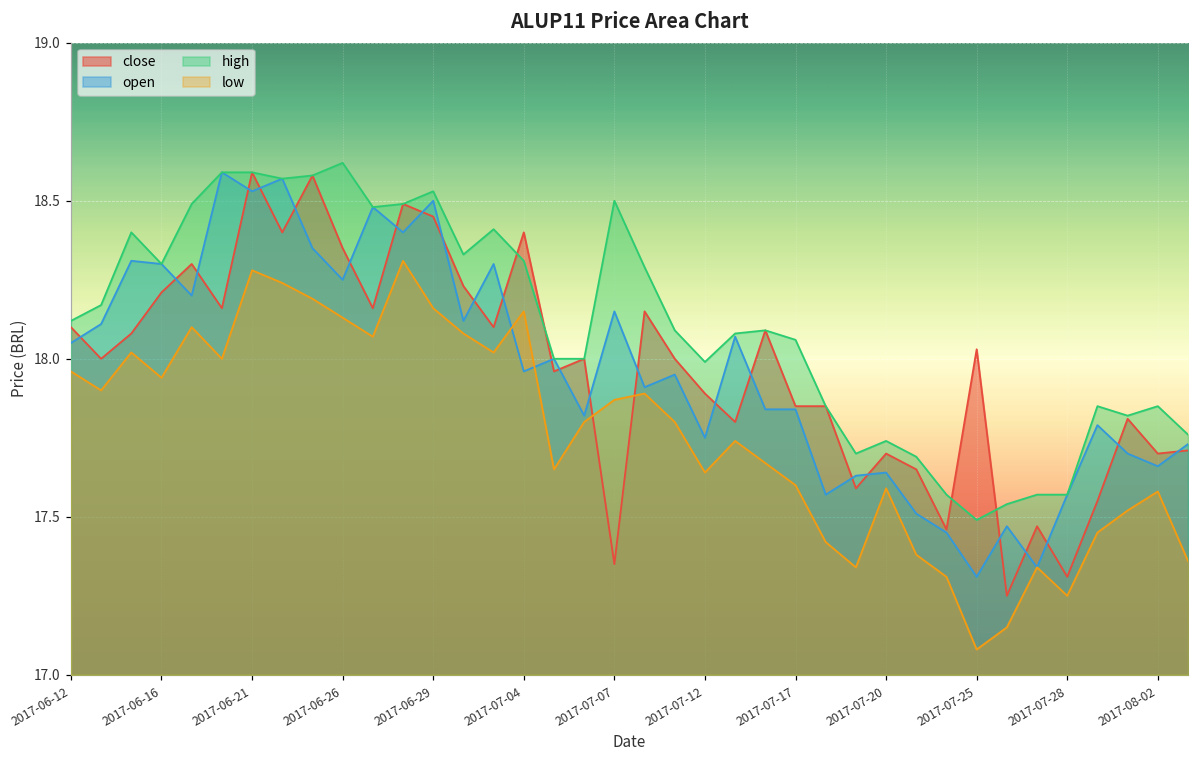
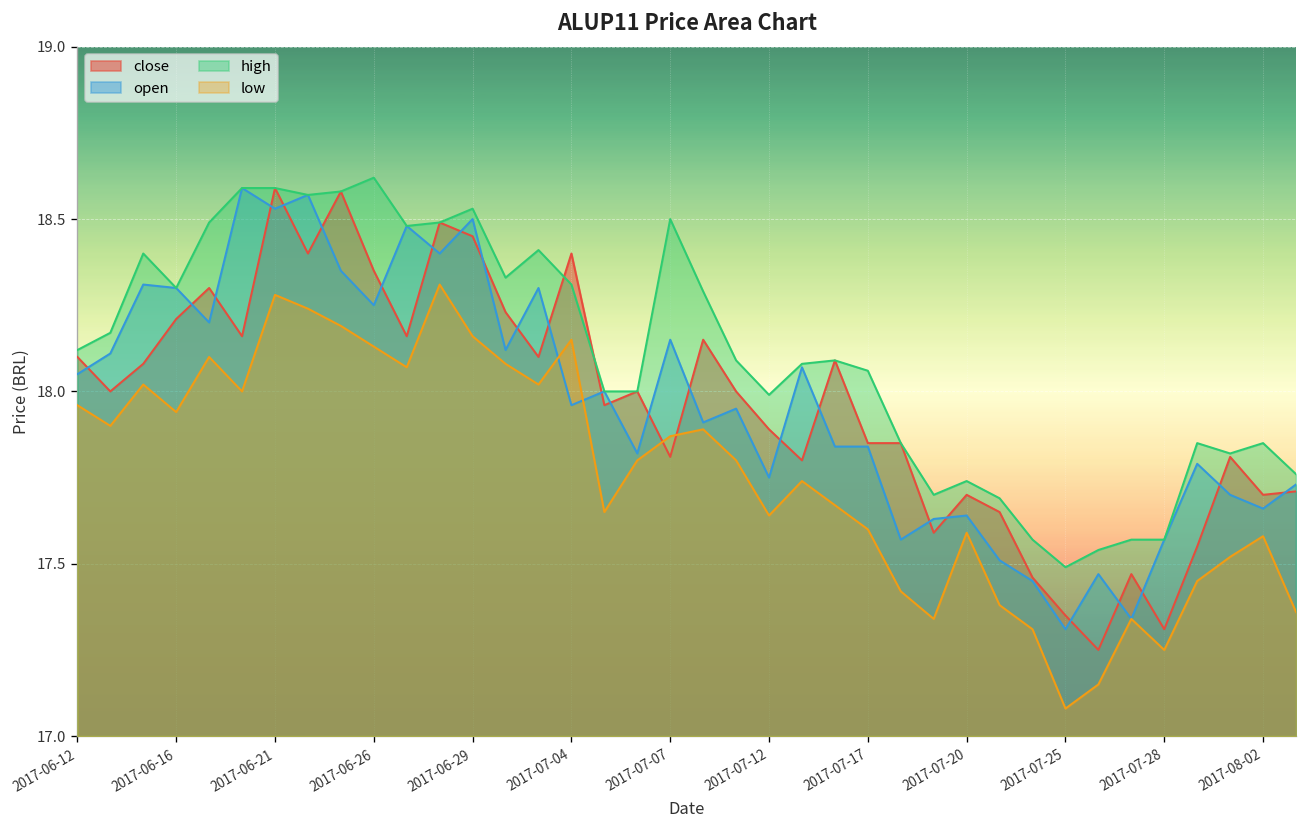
  {
    "close": {
      "2017-06-12": 18.10,
      "2017-06-16": 18.21,
      "2017-06-26": 18.35,
      "2017-06-29": 18.45,
      "2017-07-04": 18.40,
-     "2017-07-07": 17.35,
+     "2017-07-07": 17.81,
      "2017-07-12": 17.89,
      "2017-07-17": 17.85,
      "2017-07-20": 17.70,
-     "2017-07-25": 18.03,
+     "2017-07-25": 17.35,
      "2017-07-28": 17.31,
      "2017-08-02": 17.70
    },
    "open": {
      "2017-06-12": 18.05,
      "2017-06-21": 18.53,
      "2017-06-26": 18.25,
      "2017-06-29": 18.50,
      "2017-07-04": 17.96,
      "2017-07-07": 18.15,
      "2017-07-12": 17.75,
      "2017-07-17": 17.84,
      "2017-07-20": 17.64,
      "2017-07-25": 17.31,
      "2017-08-02": 17.66
    },
    "high": {
      "2017-06-12": 18.12,
      "2017-06-26": 18.62,
      "2017-06-29": 18.53,
      "2017-07-04": 18.31,
      "2017-07-07": 18.50,
      "2017-07-12": 17.99,
      "2017-07-17": 18.06,
      "2017-07-20": 17.74,
      "2017-07-25": 17.49,
      "2017-08-02": 17.85
    },
    "low": {
      "2017-06-12": 17.96,
      "2017-06-16": 17.94,
      "2017-06-21": 18.28,
      "2017-06-26": 18.13,
      "2017-06-29": 18.16,
      "2017-07-04": 18.15,
      "2017-07-07": 17.87,
      "2017-07-12": 17.64,
      "2017-07-17": 17.60,
      "2017-07-20": 17.59,
      "2017-07-25": 17.08,
      "2017-07-28": 17.25,
      "2017-08-02": 17.58
    }
  }
